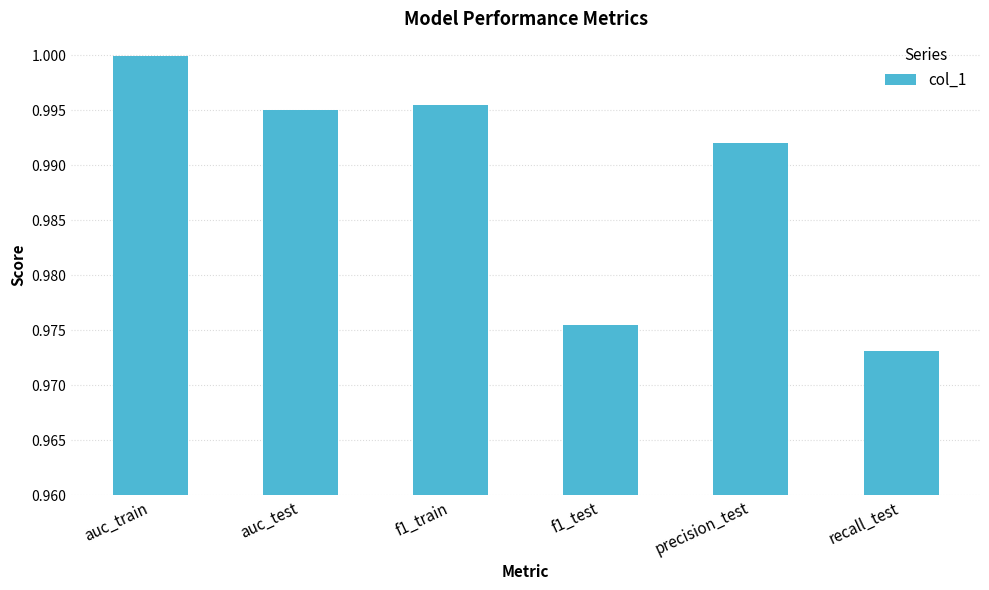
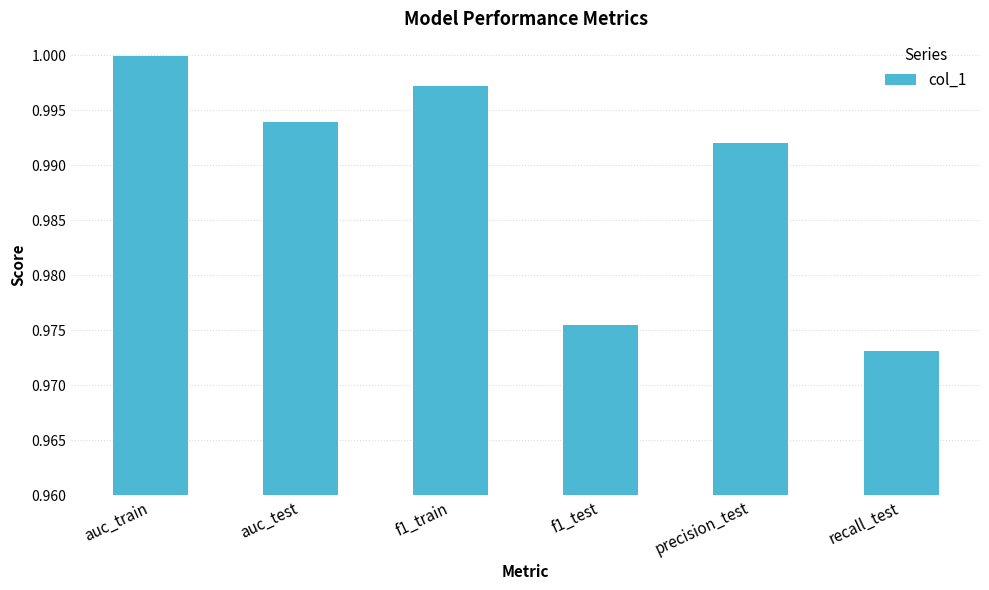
  {
    "auc_train": 0.9999,
-   "auc_test": 0.9951,
-   "f1_train": 0.9954,
+   "auc_test": 0.9939,
+   "f1_train": 0.9972,
    "f1_test": 0.9755,
    "precision_test": 0.9920,
    "recall_test": 0.9731
  }
